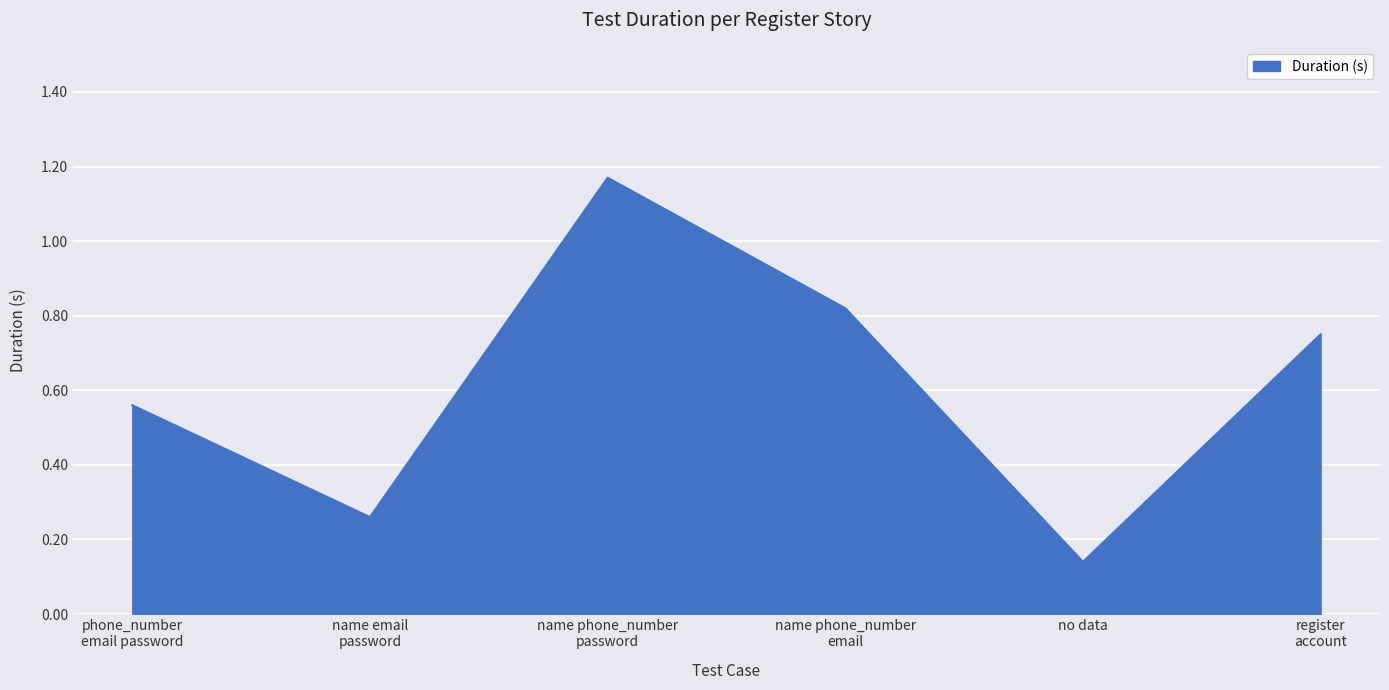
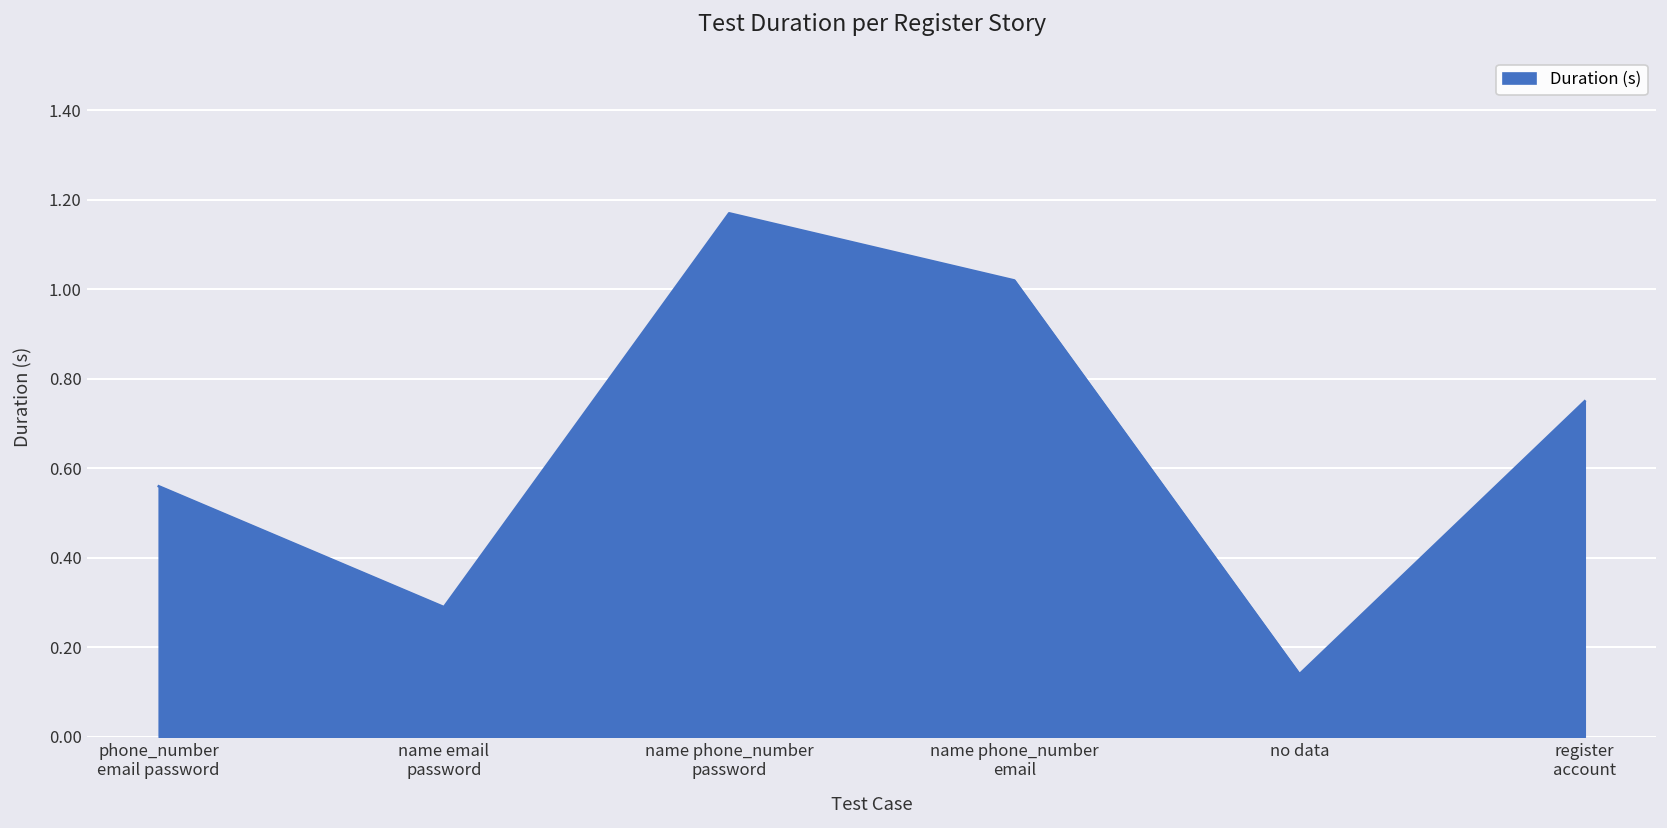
  {
    "phone_number email password": 0.56,
-   "name email password": 0.26,
+   "name email password": 0.29,
    "name phone_number password": 1.17,
-   "name phone_number email": 0.82,
+   "name phone_number email": 1.02,
    "no data": 0.14,
    "register account": 0.75
  }
